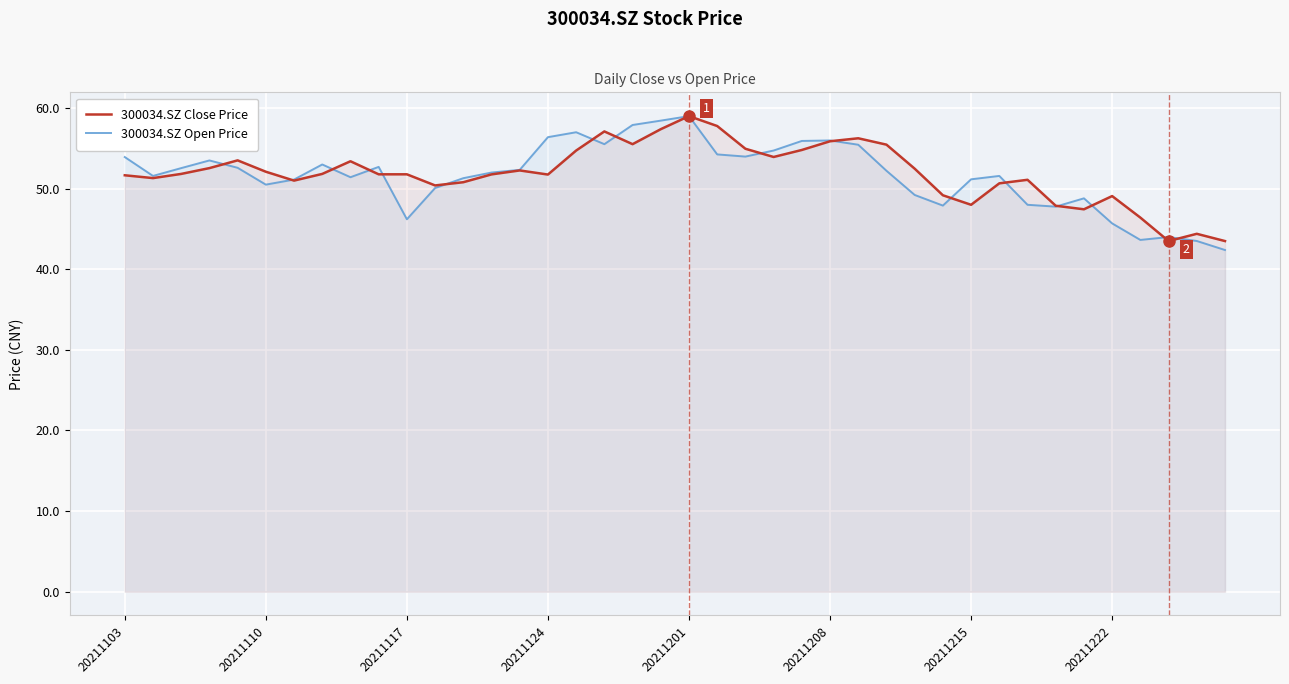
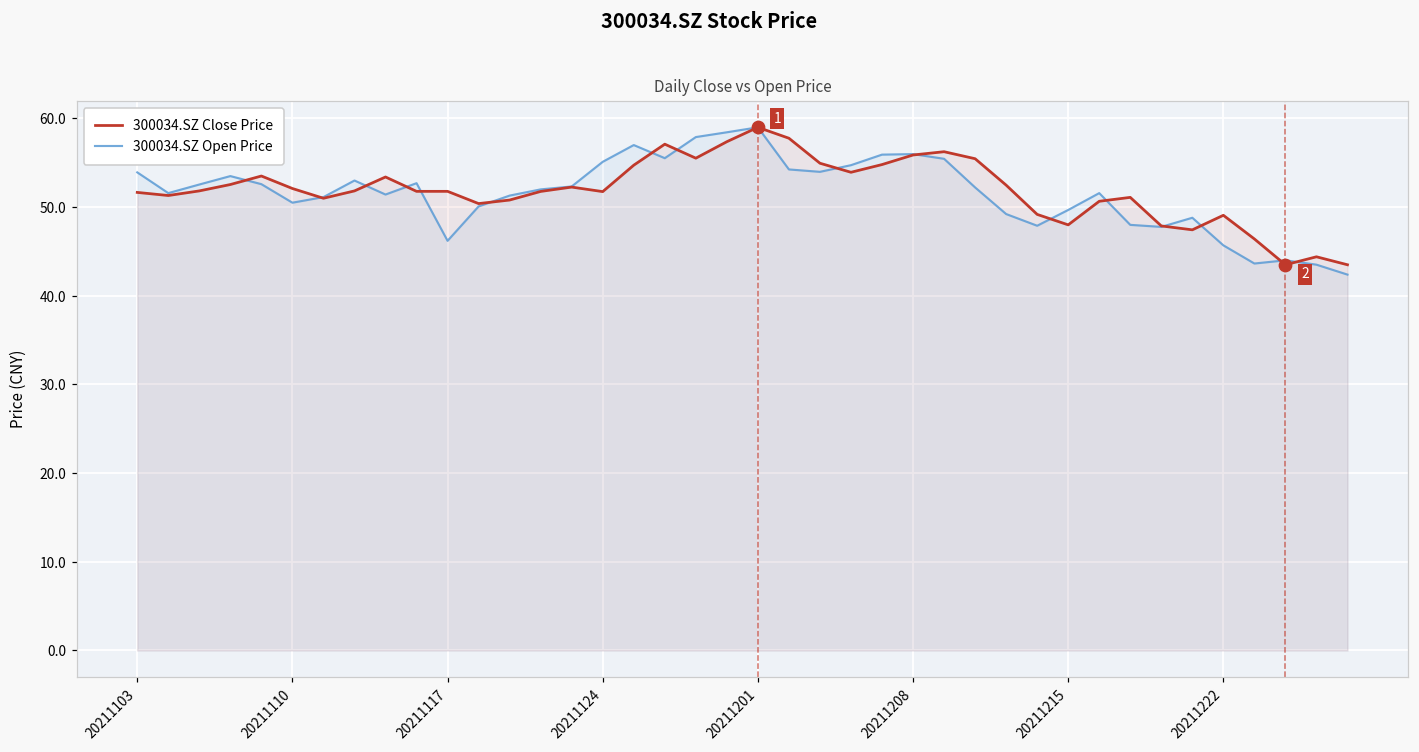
  {
    "300034.SZ Open Price": {
      "20211103": 54,
      "20211110": 51,
      "20211117": 46,
-     "20211124": 56,
-     "20211215": 51,
+     "20211124": 55,
+     "20211215": 50,
      "20211222": 46
    }
  }
